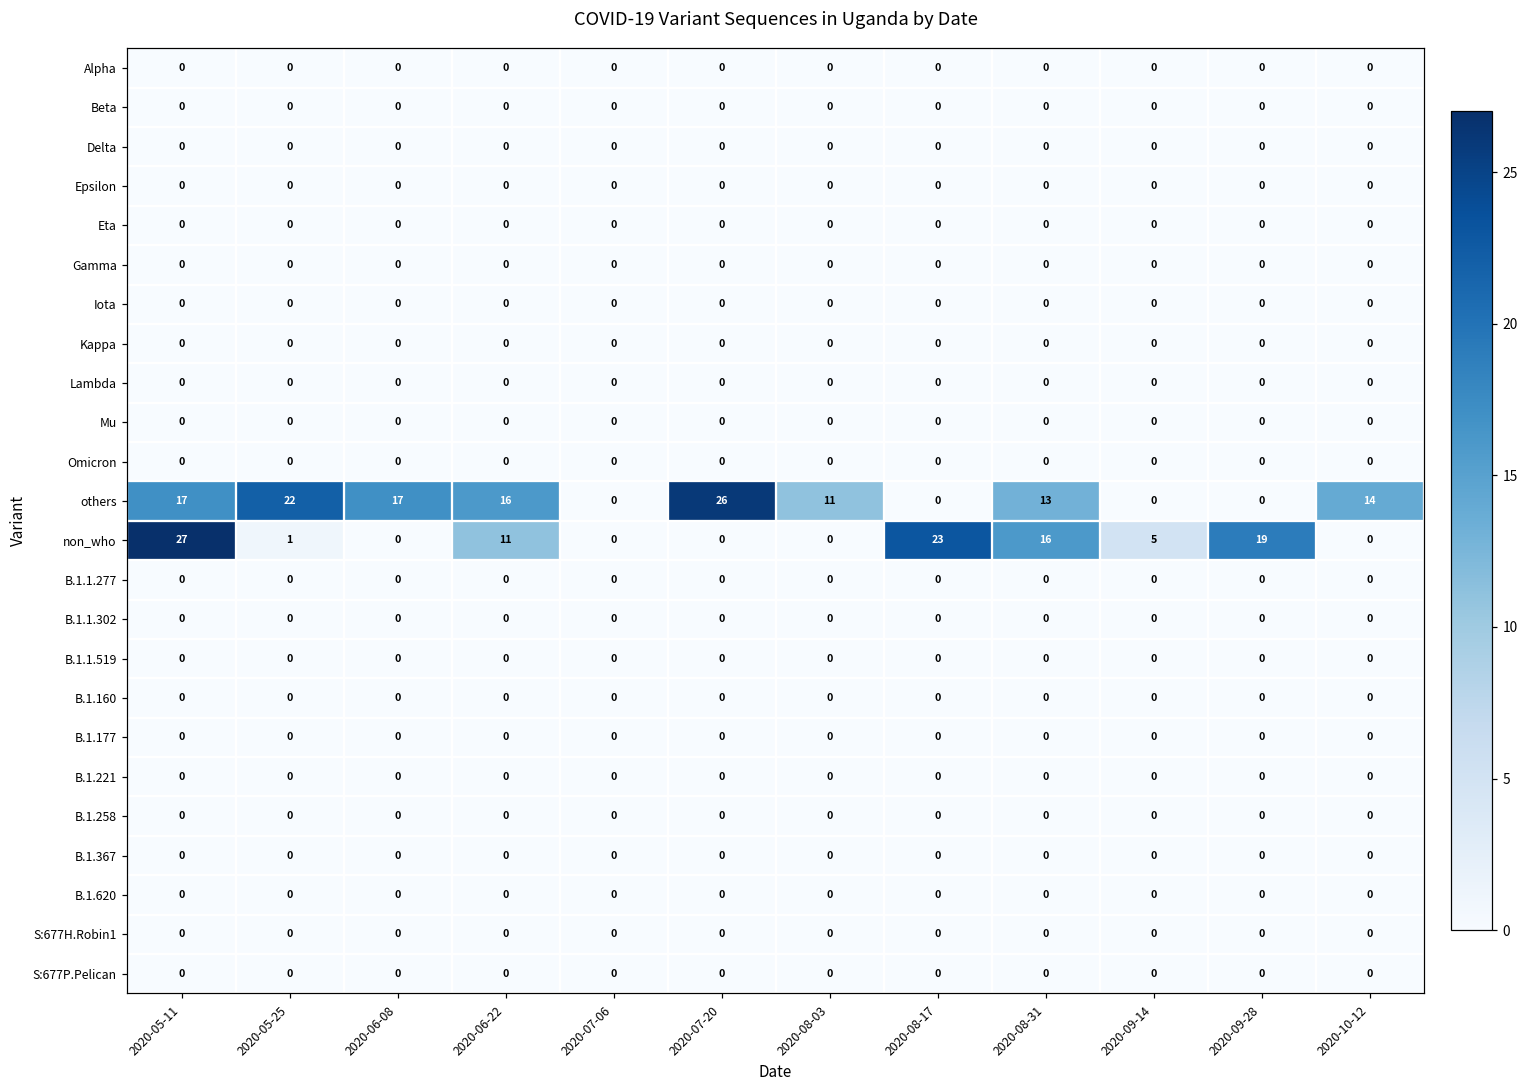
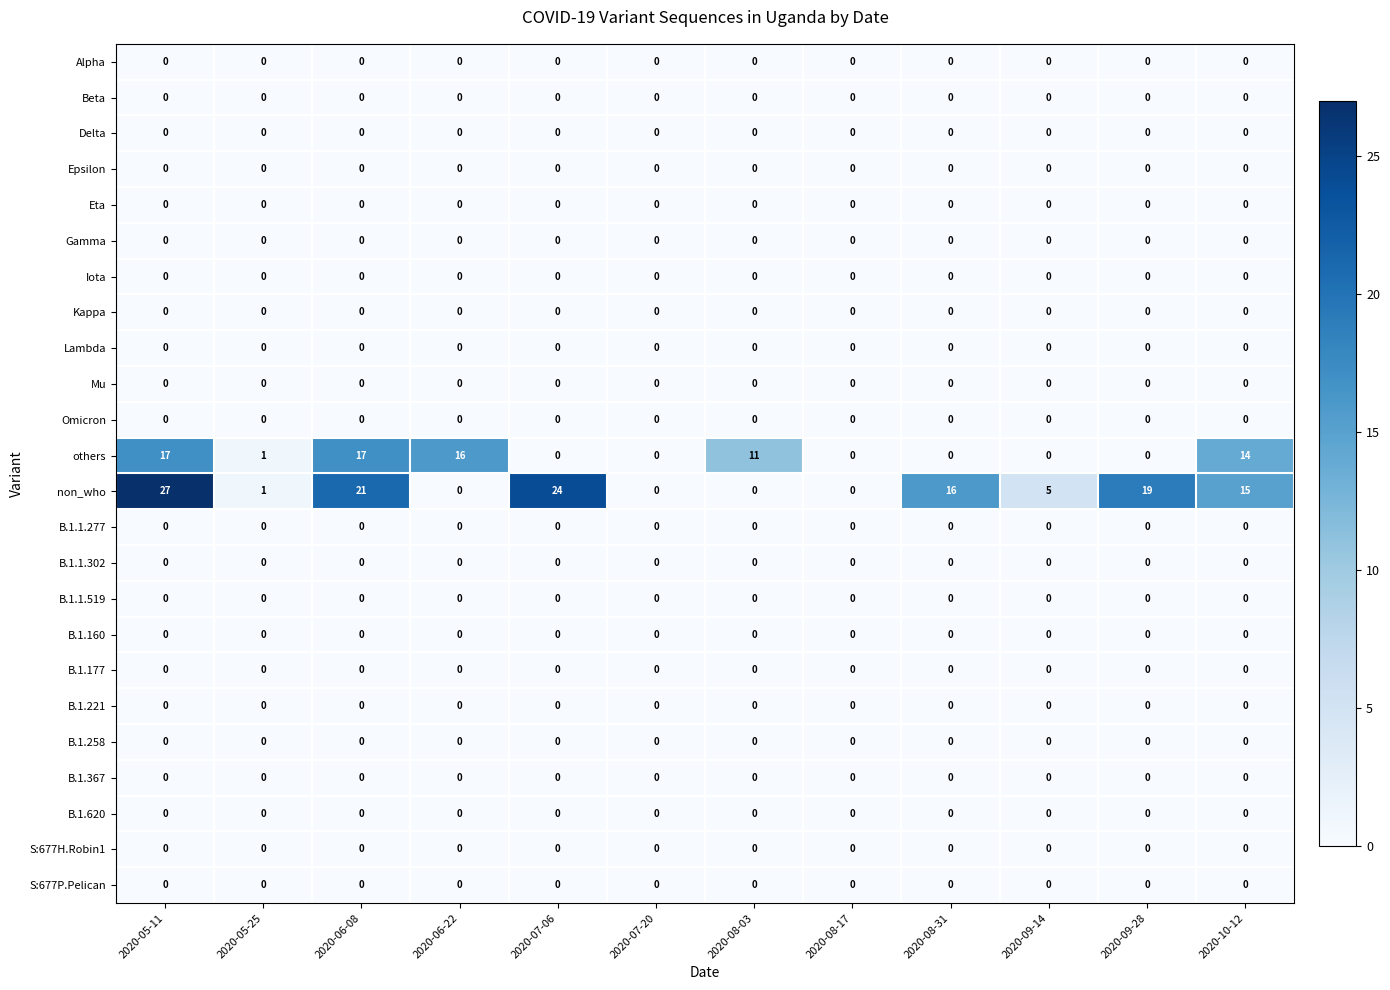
  {
    "others": {
      "2020-05-11": 17,
-     "2020-05-25": 22,
+     "2020-05-25": 1,
      "2020-06-08": 17,
      "2020-06-22": 16,
      "2020-07-06": 0,
-     "2020-07-20": 26,
+     "2020-07-20": 0,
      "2020-08-03": 11,
      "2020-08-17": 0,
-     "2020-08-31": 13,
+     "2020-08-31": 0,
      "2020-09-14": 0,
      "2020-09-28": 0,
      "2020-10-12": 14
    },
    "non_who": {
      "2020-05-11": 27,
      "2020-05-25": 1,
-     "2020-06-08": 0,
-     "2020-06-22": 11,
-     "2020-07-06": 0,
+     "2020-06-08": 21,
+     "2020-06-22": 0,
+     "2020-07-06": 24,
      "2020-07-20": 0,
      "2020-08-03": 0,
-     "2020-08-17": 23,
+     "2020-08-17": 0,
      "2020-08-31": 16,
      "2020-09-14": 5,
      "2020-09-28": 19,
-     "2020-10-12": 0
+     "2020-10-12": 15
    }
  }
